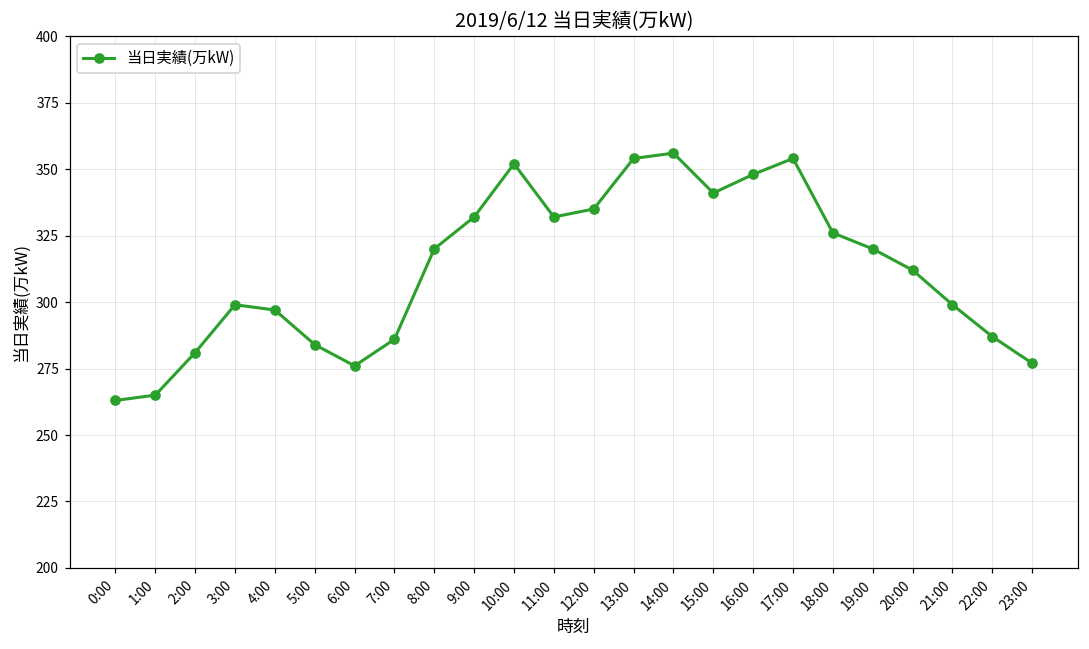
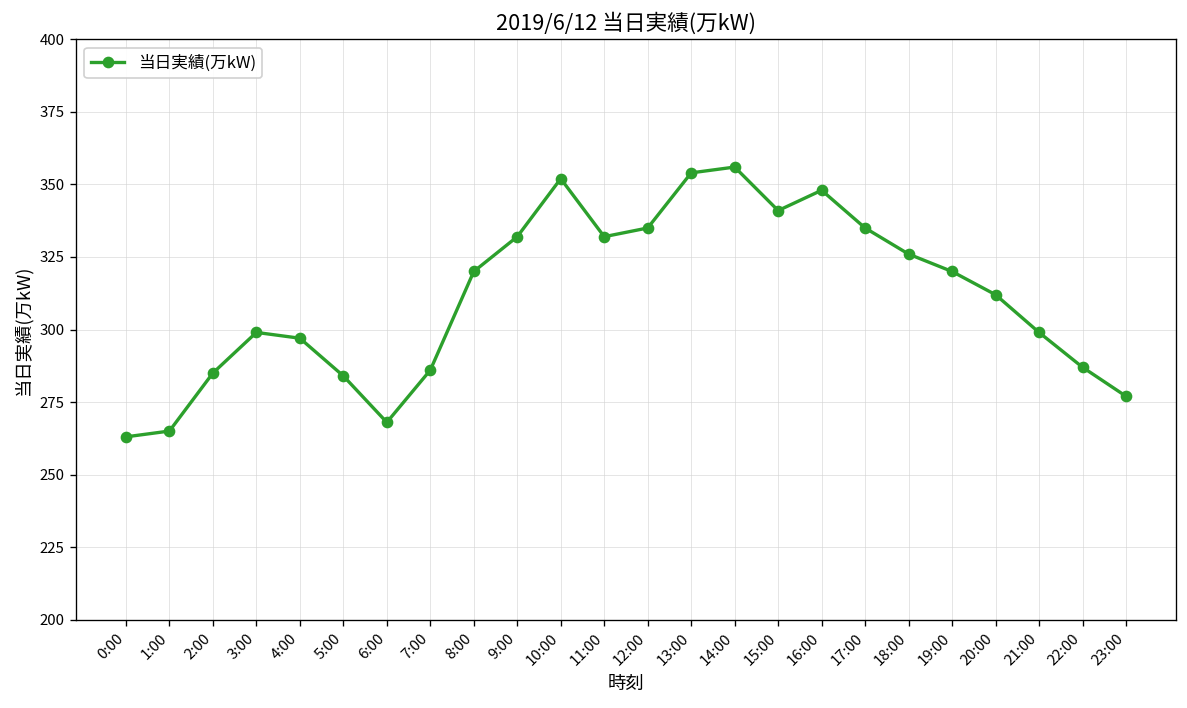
  {
    "0:00": 263,
    "1:00": 265,
-   "2:00": 281,
+   "2:00": 285,
    "3:00": 299,
    "4:00": 297,
    "5:00": 284,
-   "6:00": 276,
+   "6:00": 268,
    "7:00": 286,
    "8:00": 320,
    "9:00": 332,
    "10:00": 352,
    "11:00": 332,
    "12:00": 335,
    "13:00": 354,
    "14:00": 356,
    "15:00": 341,
    "16:00": 348,
-   "17:00": 354,
+   "17:00": 335,
    "18:00": 326,
    "19:00": 320,
    "20:00": 312,
    "21:00": 299,
    "22:00": 287,
    "23:00": 277
  }
